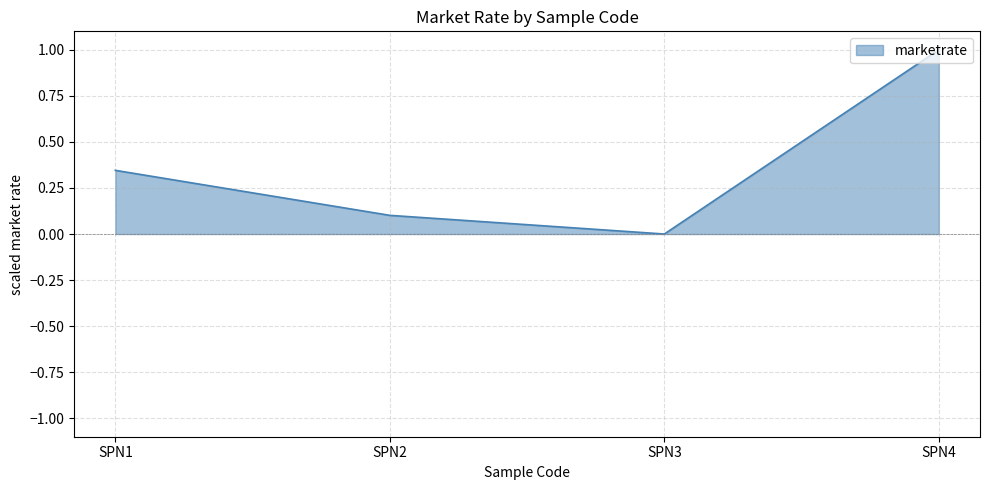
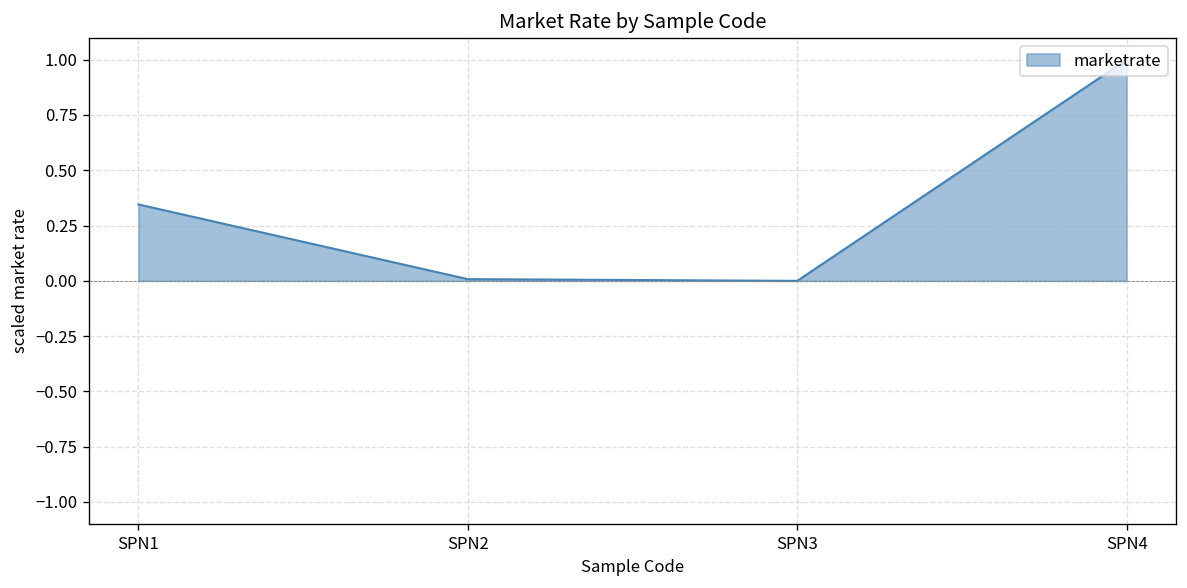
  {
    "SPN1": 0.35,
-   "SPN2": 0.10,
+   "SPN2": 0.01,
    "SPN3": 0.00
  }
